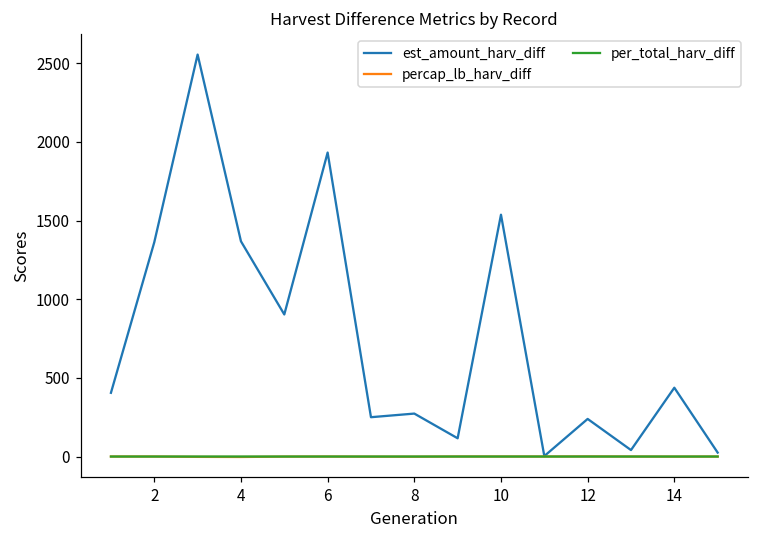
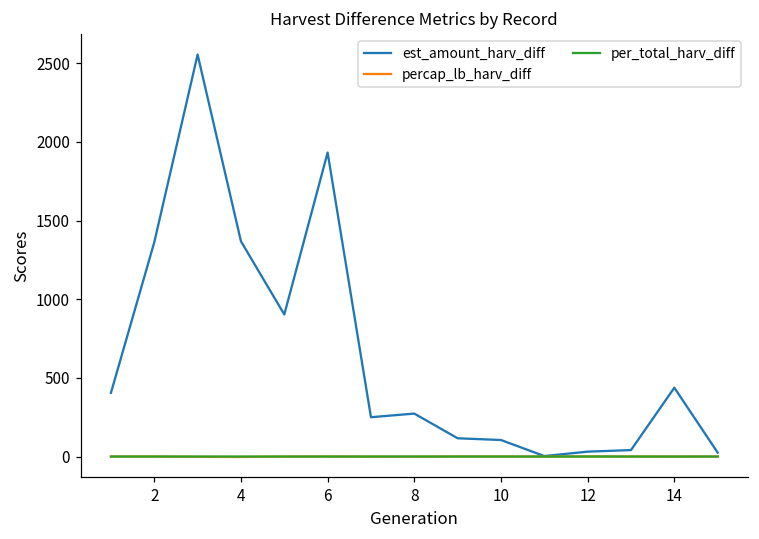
  {
    "est_amount_harv_diff": {
      "2": 1360,
      "4": 1370,
      "6": 1930,
      "8": 270,
-     "10": 1540,
-     "12": 240,
+     "10": 110,
+     "12": 30,
      "14": 440
    },
    "per_total_harv_diff": {
      "2": 0,
      "4": 0,
      "6": 0,
      "8": 0,
      "10": 0,
      "12": 0,
      "14": 0
    }
  }
